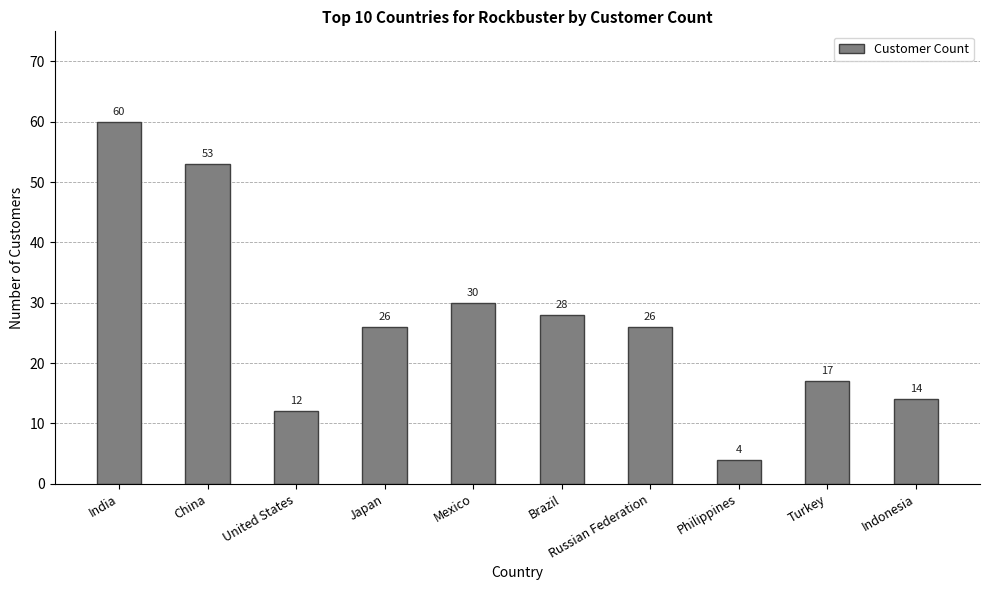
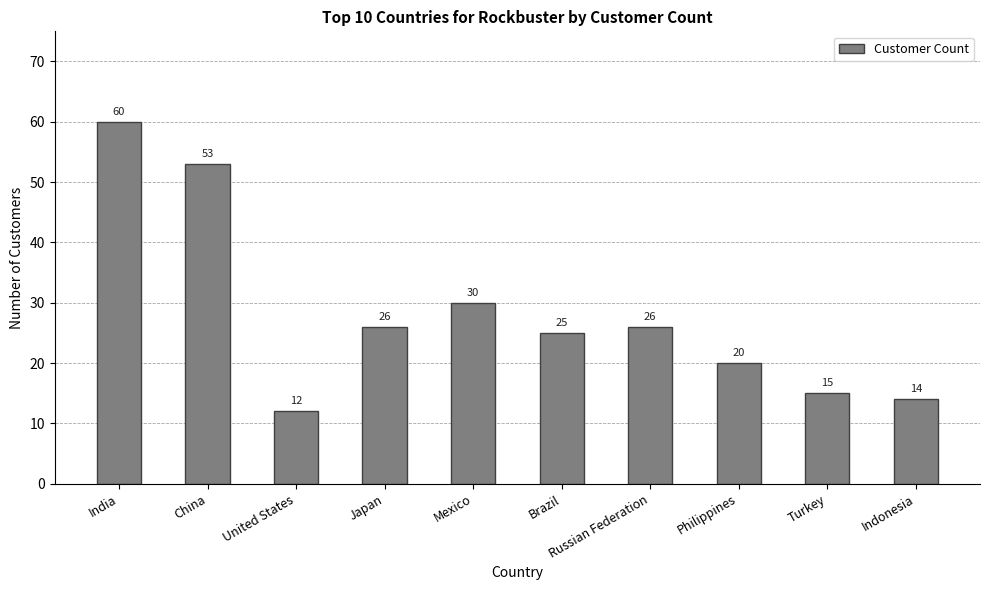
  {
    "India": 60,
    "China": 53,
    "United States": 12,
    "Japan": 26,
    "Mexico": 30,
-   "Brazil": 28,
+   "Brazil": 25,
    "Russian Federation": 26,
-   "Philippines": 4,
-   "Turkey": 17,
+   "Philippines": 20,
+   "Turkey": 15,
    "Indonesia": 14
  }
